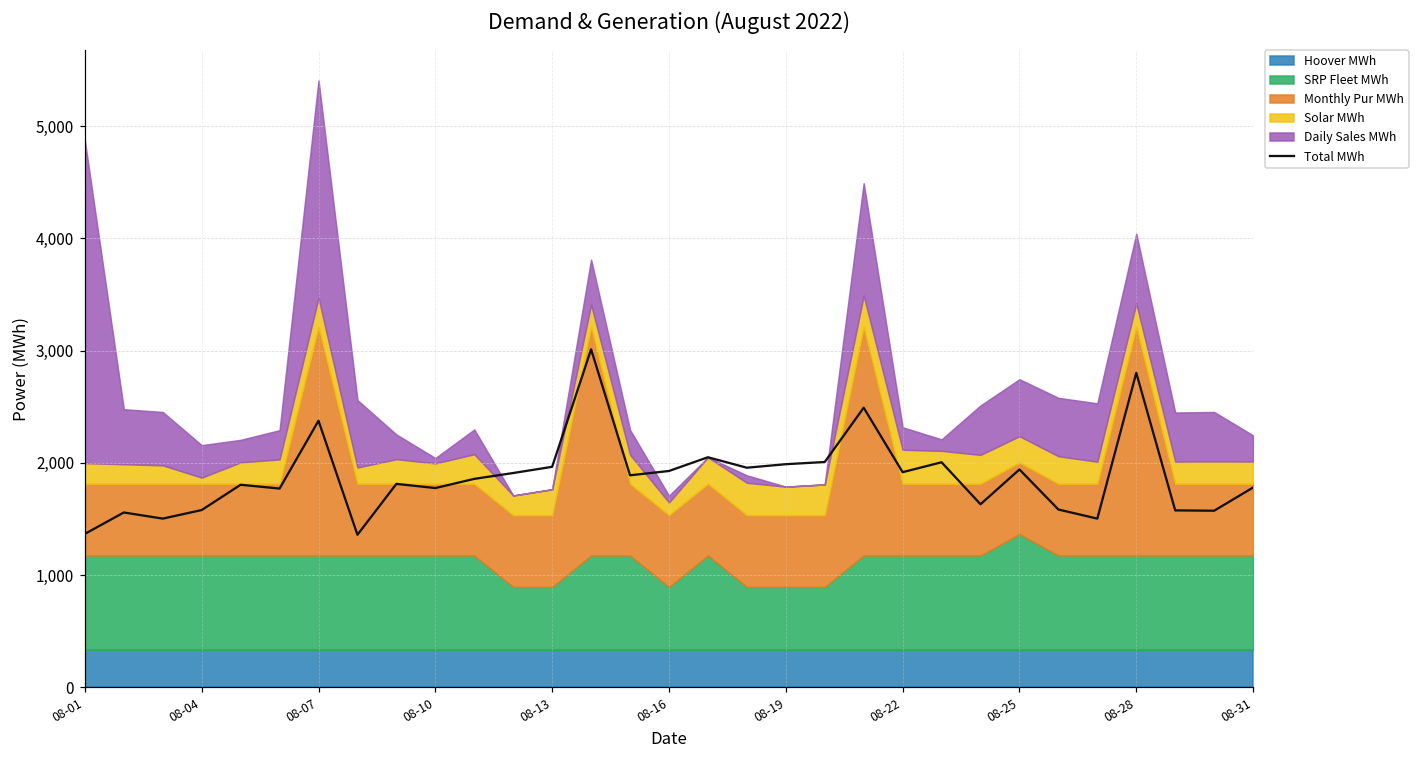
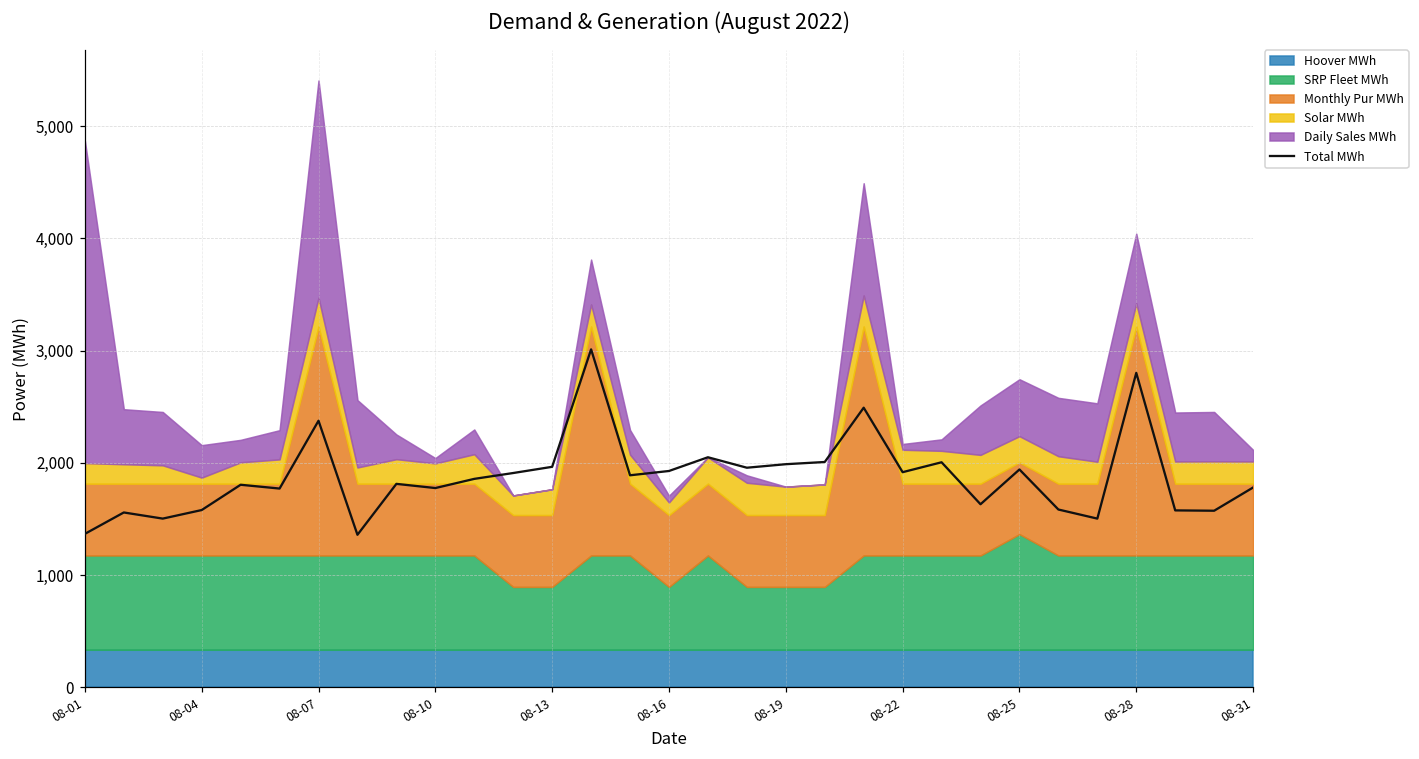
  {
    "Total MWh": {
      "08-01": "1,370",
      "08-04": "1,580",
      "08-07": "2,370",
      "08-10": "1,770",
      "08-13": "1,960",
      "08-16": "1,930",
      "08-19": "1,990",
      "08-22": "1,920",
      "08-25": "1,940",
      "08-28": "2,800",
      "08-31": "1,780"
    },
    "Hoover MWh": {
      "08-01": "330",
      "08-04": "330",
      "08-07": "330",
      "08-10": "330",
      "08-13": "330",
      "08-16": "330",
      "08-19": "330",
      "08-22": "330",
      "08-25": "330",
      "08-28": "330",
      "08-31": "330"
    },
    "SRP Fleet MWh": {
      "08-01": "840",
      "08-04": "840",
      "08-07": "840",
      "08-10": "840",
      "08-13": "560",
      "08-16": "560",
      "08-19": "560",
      "08-22": "840",
      "08-25": "1,030",
      "08-28": "840",
      "08-31": "840"
    },
    "Monthly Pur MWh": {
      "08-01": "640",
      "08-04": "640",
      "08-07": "2,040",
      "08-10": "640",
      "08-13": "640",
      "08-16": "640",
      "08-19": "640",
      "08-22": "640",
      "08-25": "640",
      "08-28": "2,040",
      "08-31": "640"
    },
    "Solar MWh": {
      "08-01": "180",
      "08-04": "50",
      "08-07": "260",
      "08-10": "180",
      "08-16": "110",
      "08-22": "300",
      "08-25": "230",
      "08-28": "210",
      "08-31": "200"
    },
    "Daily Sales MWh": {
      "08-01": "2,870",
      "08-04": "290",
      "08-07": "1,940",
      "08-10": "50",
      "08-16": "60",
-     "08-22": "200",
+     "08-22": "50",
      "08-25": "510",
      "08-28": "620",
-     "08-31": "230"
+     "08-31": "100"
    }
  }
